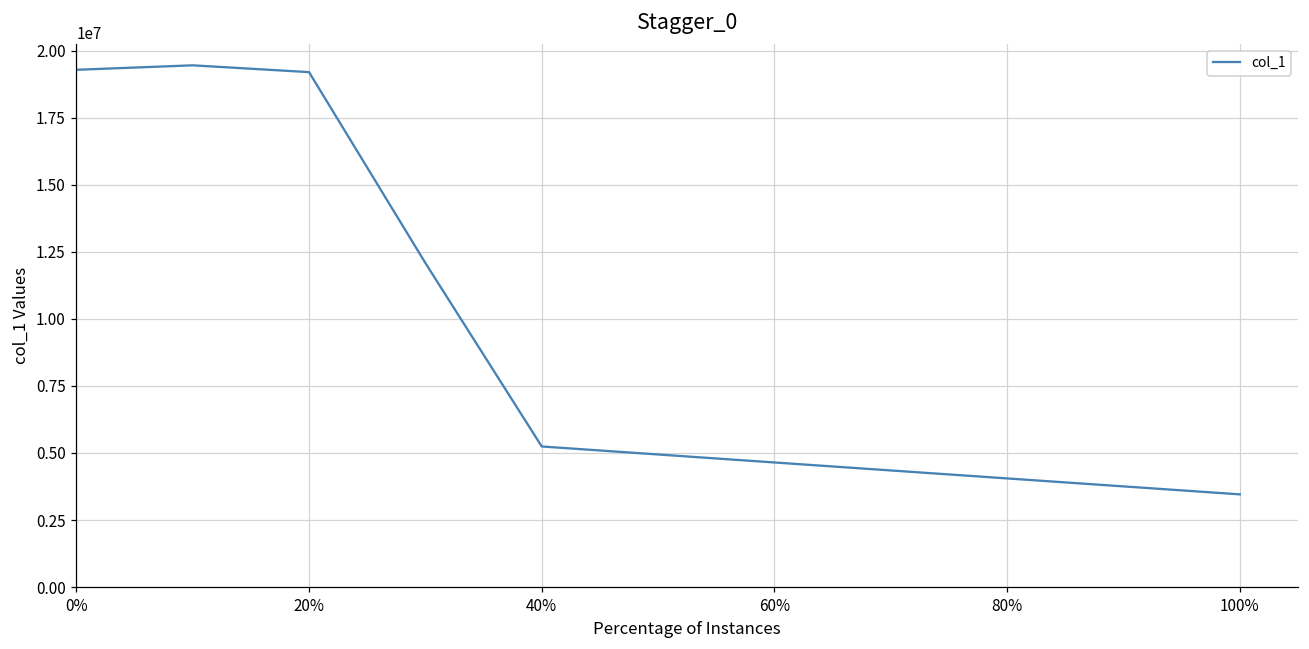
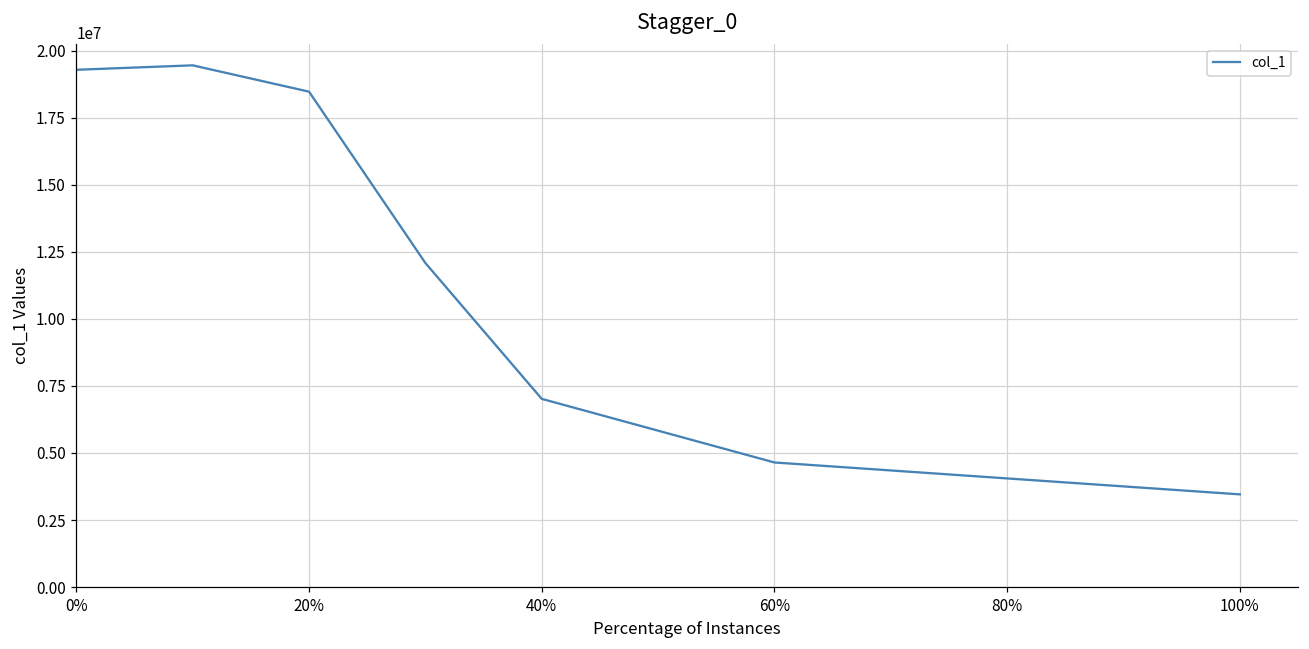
  {
    "0%": 19300000,
-   "20%": 19200000,
-   "40%": 5200000,
+   "20%": 18500000,
+   "40%": 7000000,
    "60%": 4600000,
    "100%": 3500000
  }
